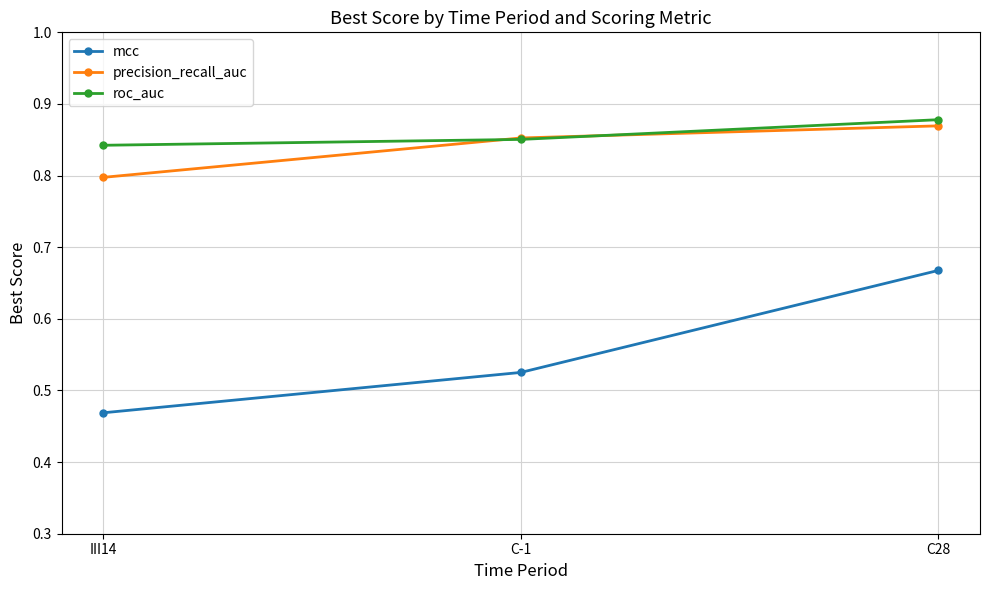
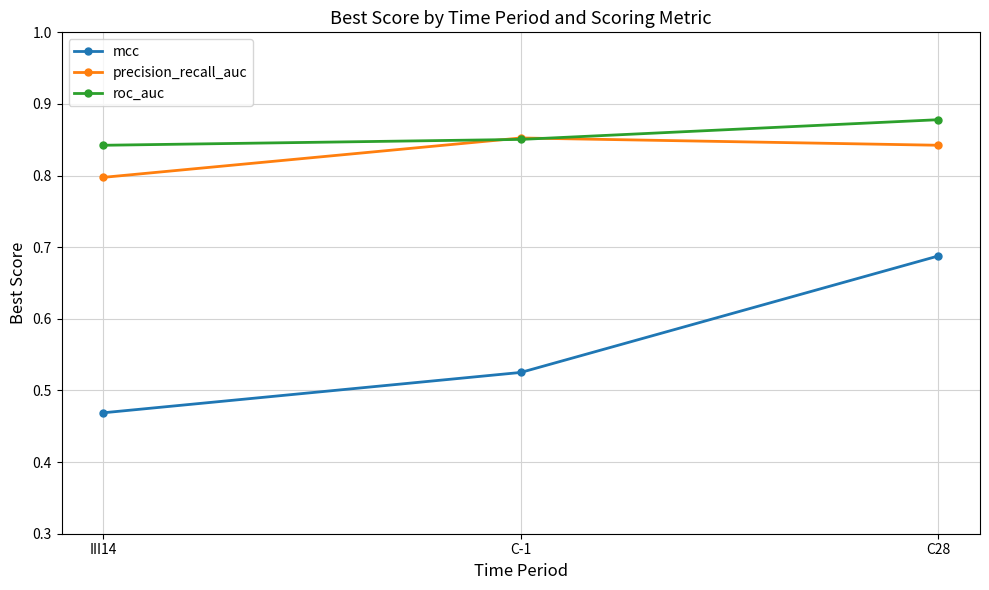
  {
    "mcc": {
      "III14": 0.47,
      "C-1": 0.53,
-     "C28": 0.67
+     "C28": 0.69
    },
    "precision_recall_auc": {
      "III14": 0.80,
-     "C28": 0.87
+     "C28": 0.84
    },
    "roc_auc": {
      "III14": 0.84,
      "C28": 0.88
    }
  }
